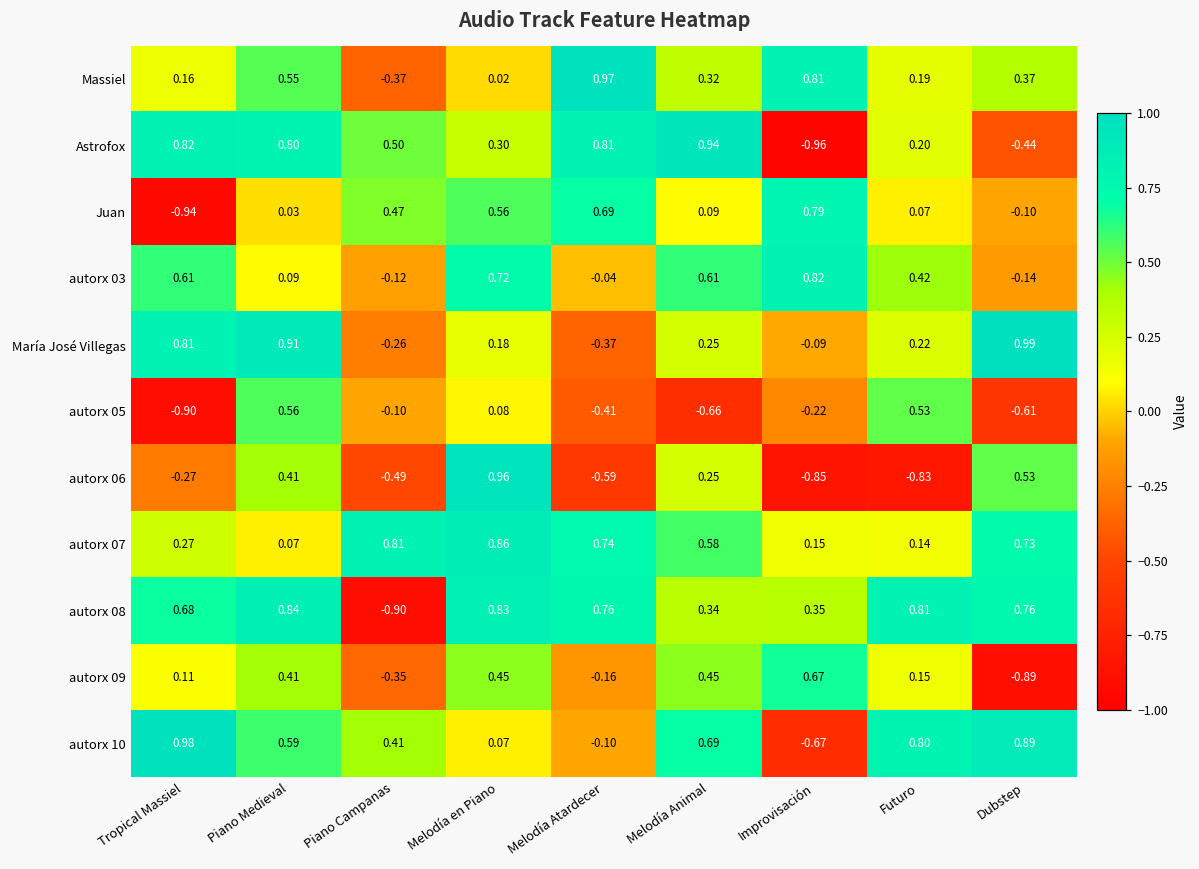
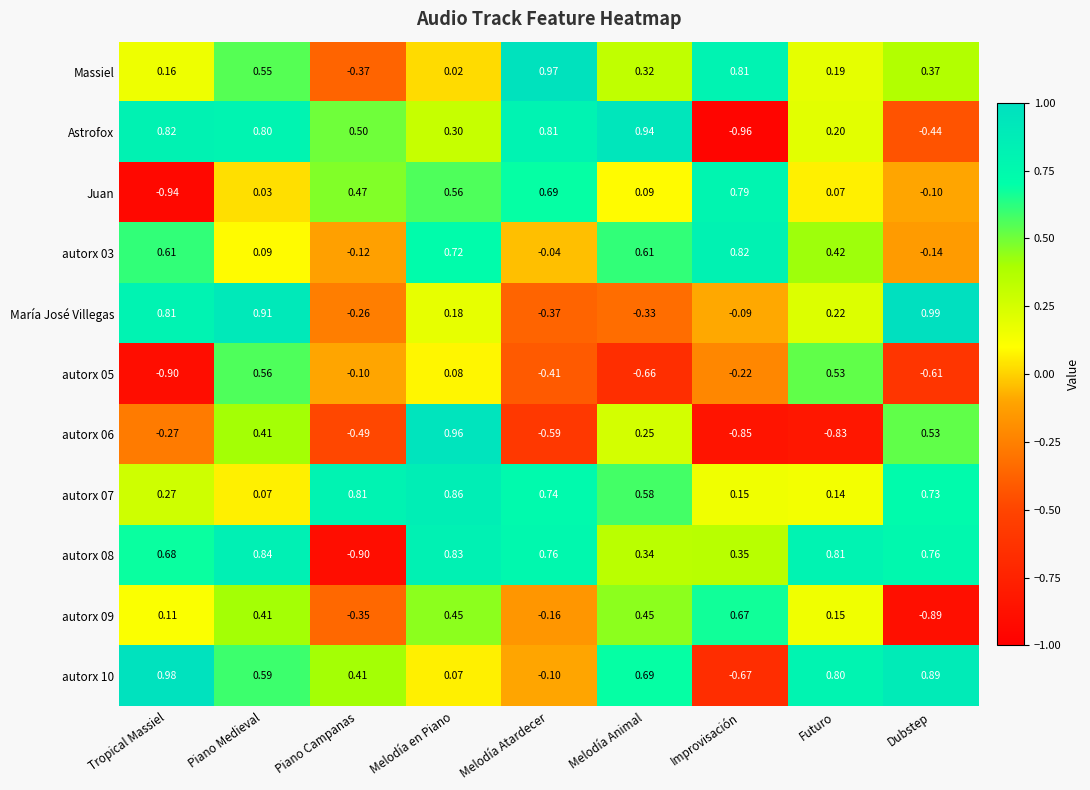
  {
    "Massiel": {
      "Tropical Massiel": 0.16,
      "Piano Medieval": 0.55,
      "Piano Campanas": -0.37,
      "Melodía en Piano": 0.02,
      "Melodía Atardecer": 0.97,
      "Melodía Animal": 0.32,
      "Improvisación": 0.81,
      "Futuro": 0.19,
      "Dubstep": 0.37
    },
    "Astrofox": {
      "Tropical Massiel": 0.82,
      "Piano Medieval": 0.80,
      "Piano Campanas": 0.50,
      "Melodía en Piano": 0.30,
      "Melodía Atardecer": 0.81,
      "Melodía Animal": 0.94,
      "Improvisación": -0.96,
      "Futuro": 0.20,
      "Dubstep": -0.44
    },
    "Juan": {
      "Tropical Massiel": -0.94,
      "Piano Medieval": 0.03,
      "Piano Campanas": 0.47,
      "Melodía en Piano": 0.56,
      "Melodía Atardecer": 0.69,
      "Melodía Animal": 0.09,
      "Improvisación": 0.79,
      "Futuro": 0.07,
      "Dubstep": -0.10
    },
    "autorx 03": {
      "Tropical Massiel": 0.61,
      "Piano Medieval": 0.09,
      "Piano Campanas": -0.12,
      "Melodía en Piano": 0.72,
      "Melodía Atardecer": -0.04,
      "Melodía Animal": 0.61,
      "Improvisación": 0.82,
      "Futuro": 0.42,
      "Dubstep": -0.14
    },
    "María José Villegas": {
      "Tropical Massiel": 0.81,
      "Piano Medieval": 0.91,
      "Piano Campanas": -0.26,
      "Melodía en Piano": 0.18,
      "Melodía Atardecer": -0.37,
-     "Melodía Animal": 0.25,
+     "Melodía Animal": -0.33,
      "Improvisación": -0.09,
      "Futuro": 0.22,
      "Dubstep": 0.99
    },
    "autorx 05": {
      "Tropical Massiel": -0.90,
      "Piano Medieval": 0.56,
      "Piano Campanas": -0.10,
      "Melodía en Piano": 0.08,
      "Melodía Atardecer": -0.41,
      "Melodía Animal": -0.66,
      "Improvisación": -0.22,
      "Futuro": 0.53,
      "Dubstep": -0.61
    },
    "autorx 06": {
      "Tropical Massiel": -0.27,
      "Piano Medieval": 0.41,
      "Piano Campanas": -0.49,
      "Melodía en Piano": 0.96,
      "Melodía Atardecer": -0.59,
      "Melodía Animal": 0.25,
      "Improvisación": -0.85,
      "Futuro": -0.83,
      "Dubstep": 0.53
    },
    "autorx 07": {
      "Tropical Massiel": 0.27,
      "Piano Medieval": 0.07,
      "Piano Campanas": 0.81,
      "Melodía en Piano": 0.86,
      "Melodía Atardecer": 0.74,
      "Melodía Animal": 0.58,
      "Improvisación": 0.15,
      "Futuro": 0.14,
      "Dubstep": 0.73
    },
    "autorx 08": {
      "Tropical Massiel": 0.68,
      "Piano Medieval": 0.84,
      "Piano Campanas": -0.90,
      "Melodía en Piano": 0.83,
      "Melodía Atardecer": 0.76,
      "Melodía Animal": 0.34,
      "Improvisación": 0.35,
      "Futuro": 0.81,
      "Dubstep": 0.76
    },
    "autorx 09": {
      "Tropical Massiel": 0.11,
      "Piano Medieval": 0.41,
      "Piano Campanas": -0.35,
      "Melodía en Piano": 0.45,
      "Melodía Atardecer": -0.16,
      "Melodía Animal": 0.45,
      "Improvisación": 0.67,
      "Futuro": 0.15,
      "Dubstep": -0.89
    },
    "autorx 10": {
      "Tropical Massiel": 0.98,
      "Piano Medieval": 0.59,
      "Piano Campanas": 0.41,
      "Melodía en Piano": 0.07,
      "Melodía Atardecer": -0.10,
      "Melodía Animal": 0.69,
      "Improvisación": -0.67,
      "Futuro": 0.80,
      "Dubstep": 0.89
    }
  }
